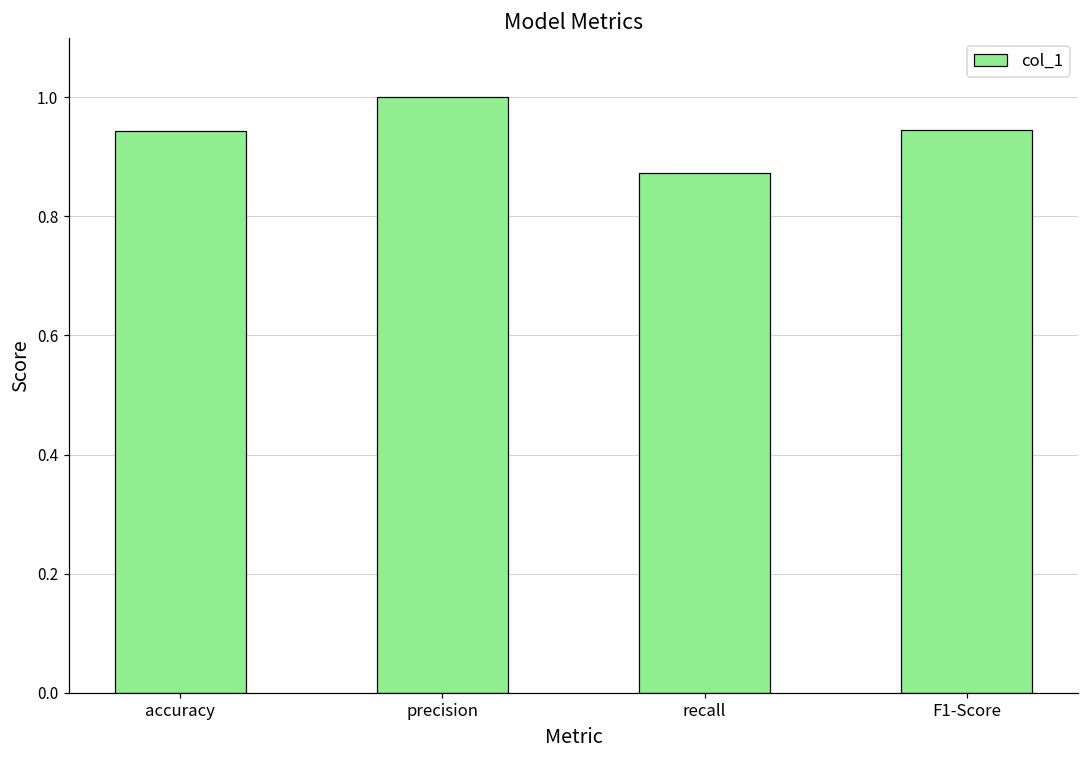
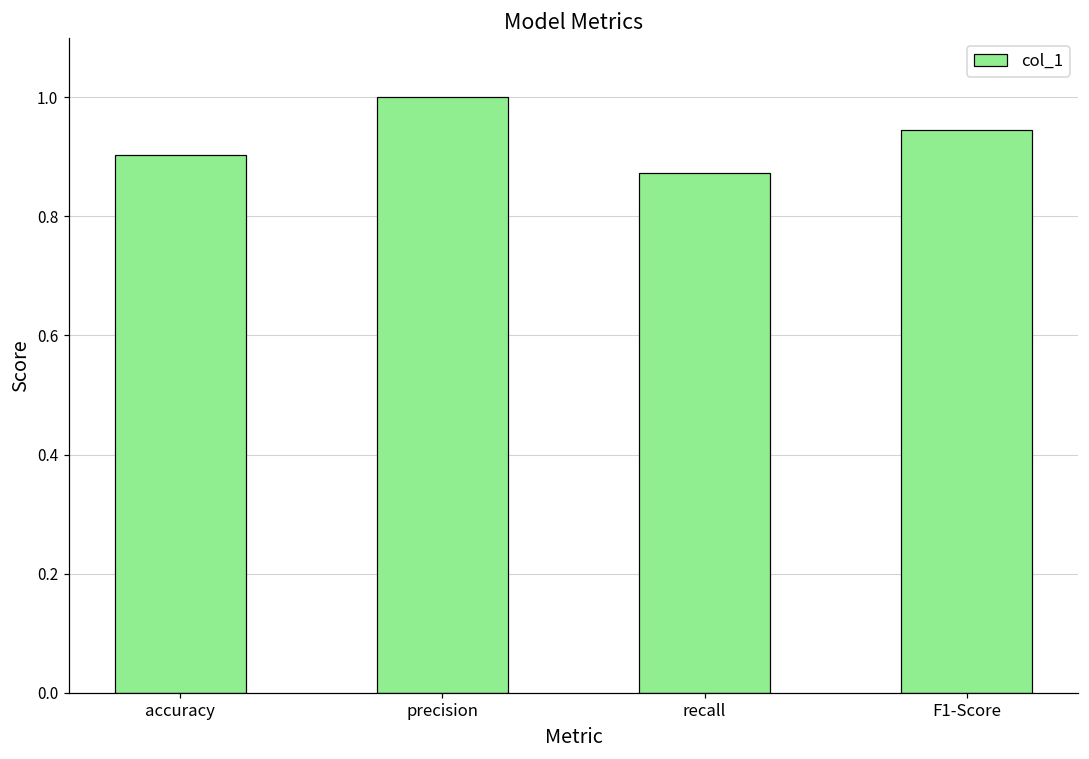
  {
-   "accuracy": 0.94,
+   "accuracy": 0.90,
    "precision": 1.00,
    "recall": 0.87,
    "F1-Score": 0.95
  }
